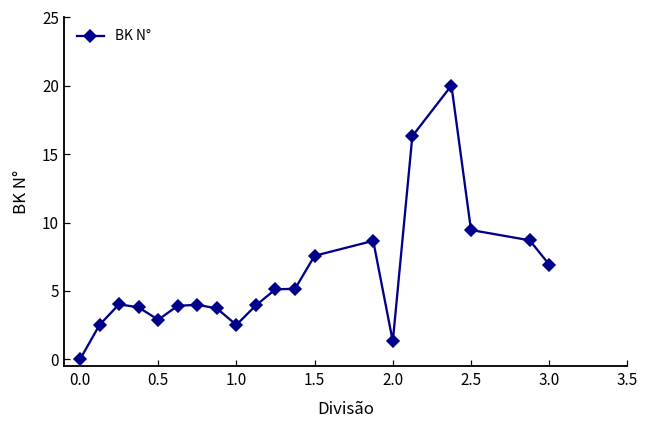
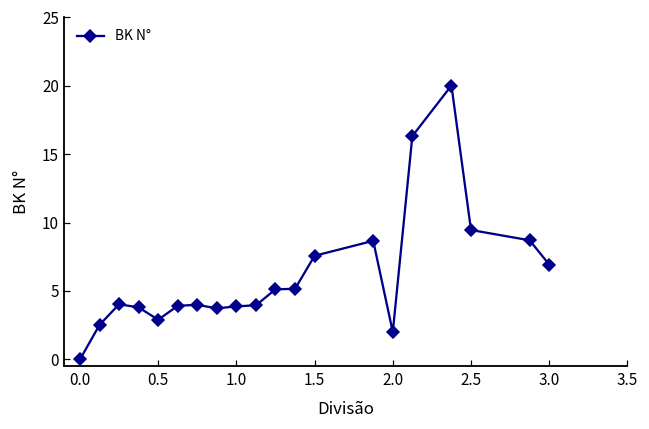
  {
    "0.0": 0.0,
    "0.5": 2.9,
-   "1.0": 2.5,
+   "1.0": 3.9,
    "1.5": 7.6,
-   "2.0": 1.3,
+   "2.0": 2.0,
    "2.5": 9.5,
    "3.0": 6.9
  }
